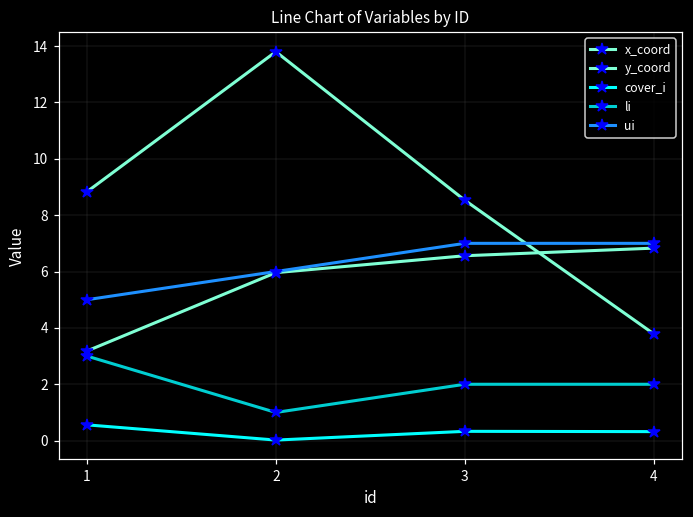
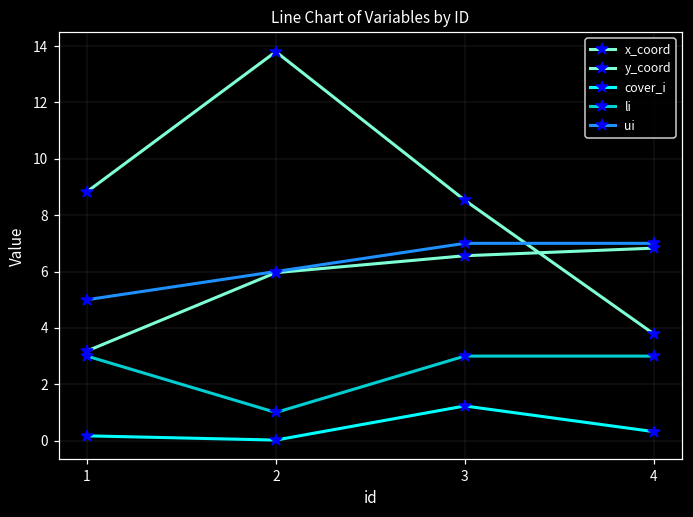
  {
    "cover_i": {
-     "1": 0.6,
+     "1": 0.2,
      "2": 0.0,
-     "3": 0.3,
+     "3": 1.2,
      "4": 0.3
    },
    "li": {
      "1": 3,
      "2": 1,
-     "3": 2,
-     "4": 2
+     "3": 3,
+     "4": 3
    },
    "ui": {
      "1": 5.0,
      "3": 7.0,
      "4": 7.0
    }
  }
